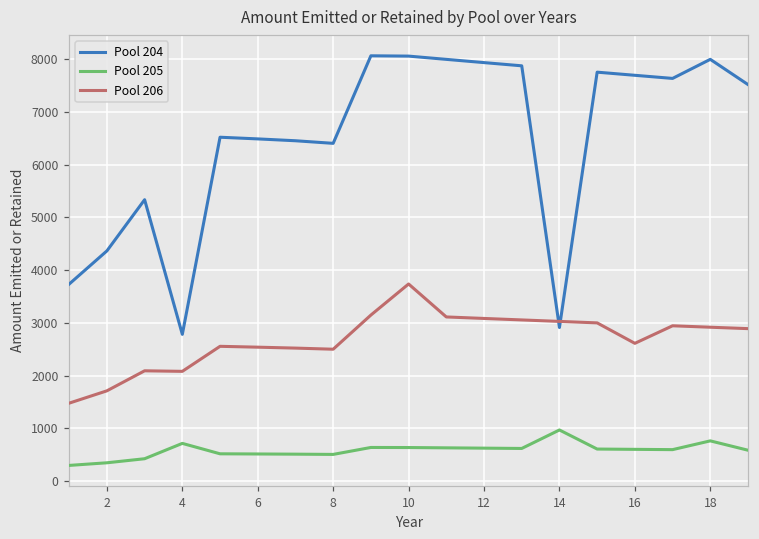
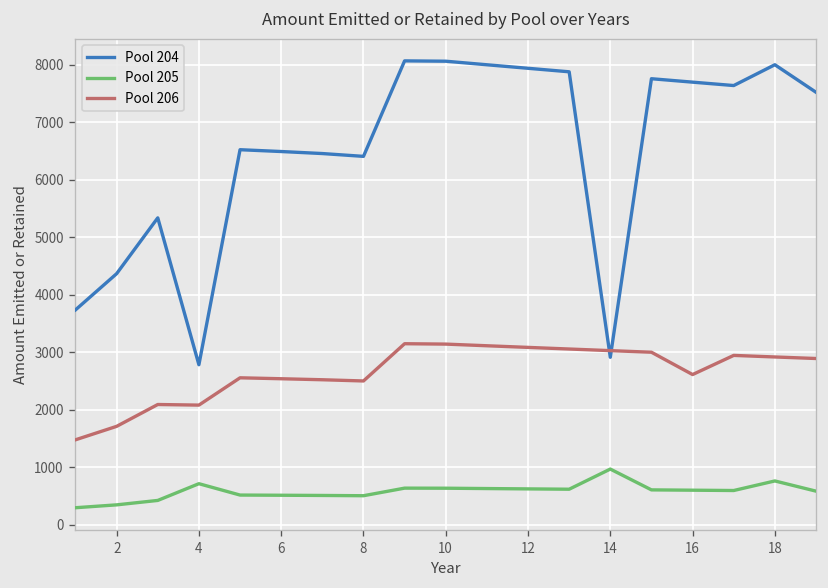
  {
    "Pool 204": {
      "2": 4400,
      "4": 2800,
      "6": 6500,
      "8": 6400,
      "10": 8100,
      "12": 7900,
      "14": 2900,
      "16": 7700,
      "18": 8000
    },
    "Pool 205": {
      "2": 300,
      "4": 700,
      "6": 500,
      "8": 500,
      "10": 600,
      "12": 600,
      "14": 1000,
      "16": 600,
      "18": 800
    },
    "Pool 206": {
      "2": 1700,
      "4": 2100,
      "6": 2500,
      "8": 2500,
-     "10": 3700,
+     "10": 3100,
      "12": 3100,
      "14": 3000,
      "16": 2600,
      "18": 2900
    }
  }
